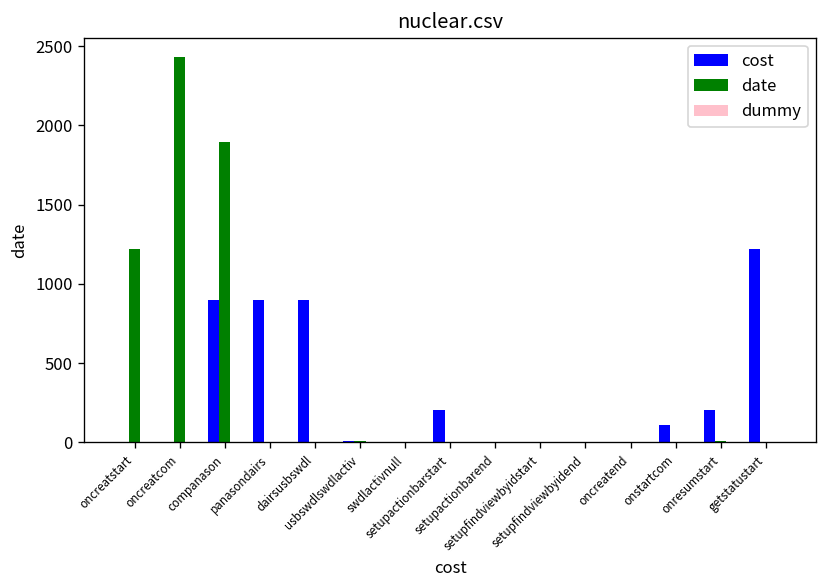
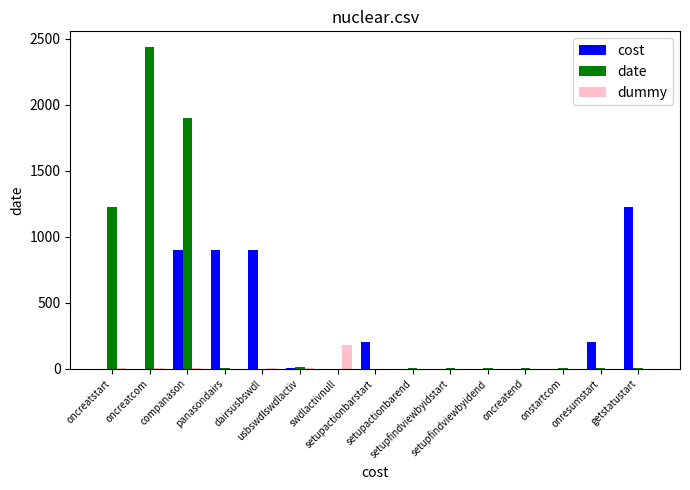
  {
    "cost": {
      "companason": 900,
      "panasondairs": 900,
      "dairsusbswdl": 900,
      "setupactionbarstart": 200,
-     "onstartcom": 110,
+     "onstartcom": 0,
      "onresumstart": 200,
      "getstatustart": 1220
    },
    "date": {
      "oncreatstart": 1220,
      "oncreatcom": 2430,
      "companason": 1900
    },
    "dummy": {
-     "swdlactivnull": 0,
+     "swdlactivnull": 180,
      "setupactionbarend": 0,
      "setupfindviewbyidstart": 0,
      "setupfindviewbyidend": 0,
      "oncreatend": 0,
      "onstartcom": 0,
      "onresumstart": 0,
      "getstatustart": 0
    }
  }
